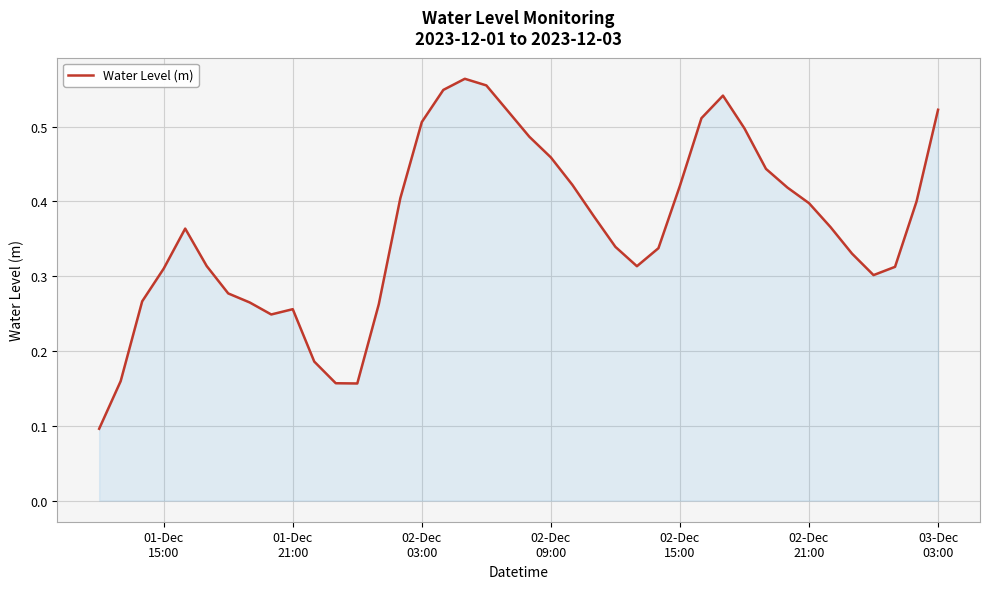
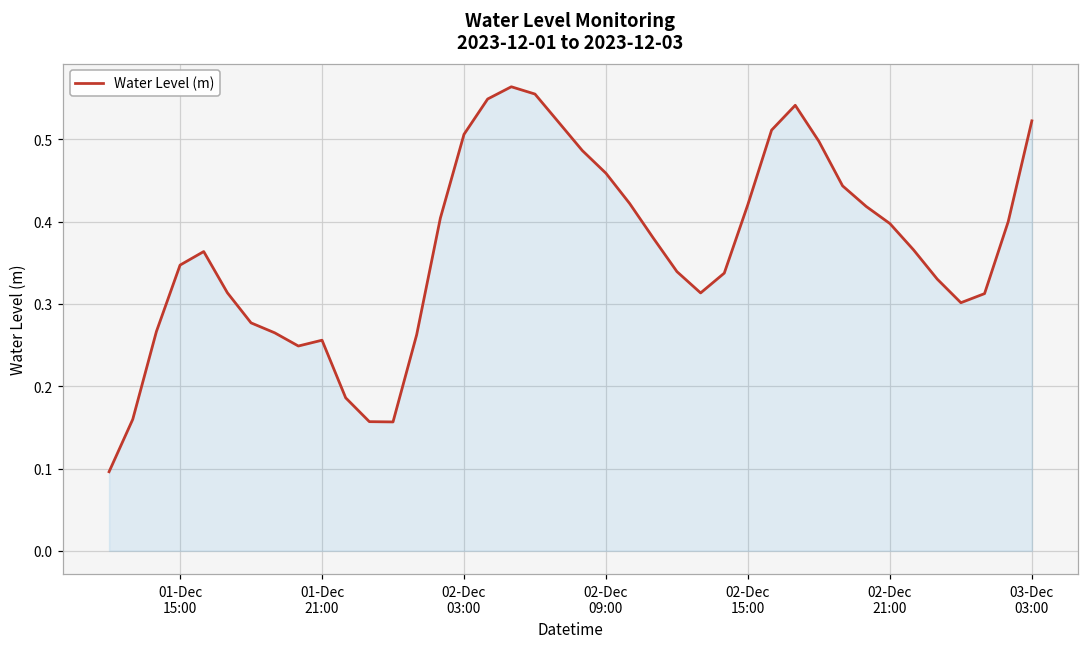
  {
-   "01-Dec 15:00": 0.31,
+   "01-Dec 15:00": 0.35,
    "01-Dec 21:00": 0.26,
    "02-Dec 03:00": 0.51,
    "02-Dec 09:00": 0.46,
    "02-Dec 15:00": 0.42,
    "02-Dec 21:00": 0.40,
    "03-Dec 03:00": 0.52
  }
